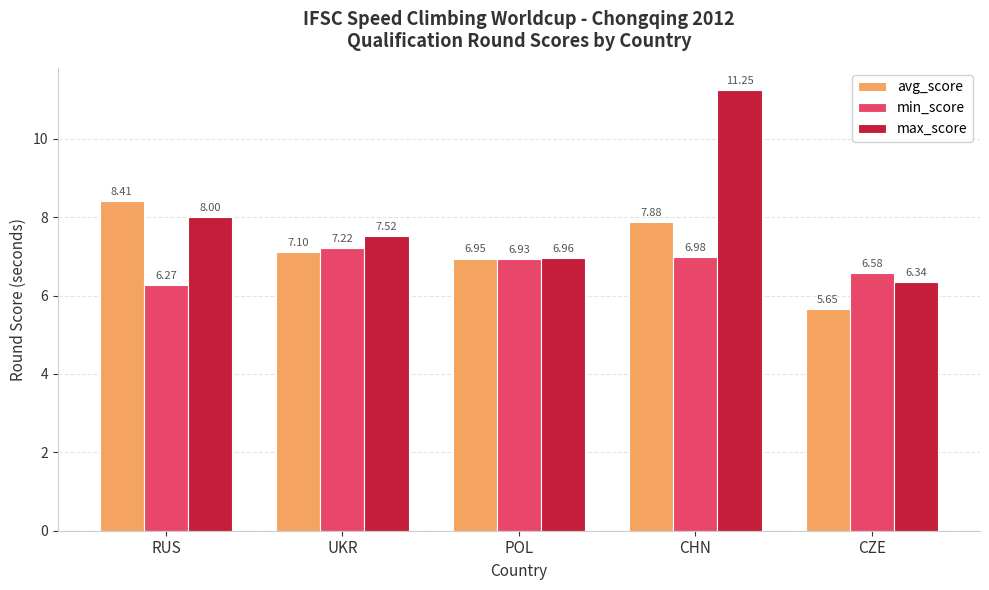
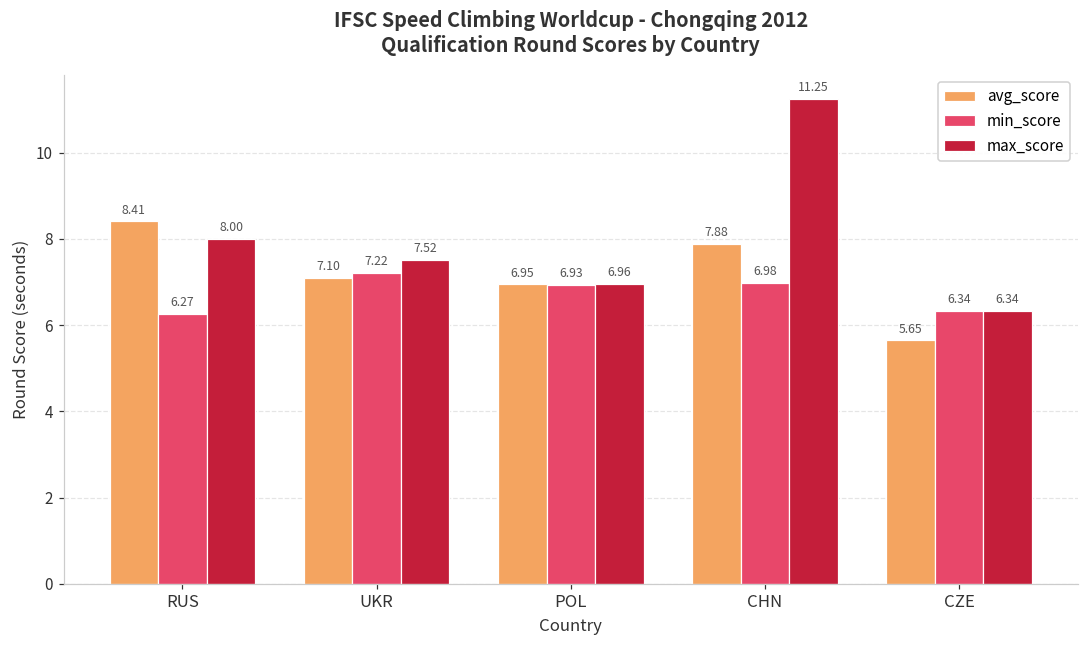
  {
    "avg_score": {
      "RUS": 8.41,
      "UKR": 7.10,
      "POL": 6.95,
      "CHN": 7.88,
      "CZE": 5.65
    },
    "min_score": {
      "RUS": 6.27,
      "UKR": 7.22,
      "POL": 6.93,
      "CHN": 6.98,
-     "CZE": 6.58
+     "CZE": 6.34
    },
    "max_score": {
      "RUS": 8.00,
      "UKR": 7.52,
      "POL": 6.96,
      "CHN": 11.25,
      "CZE": 6.34
    }
  }
